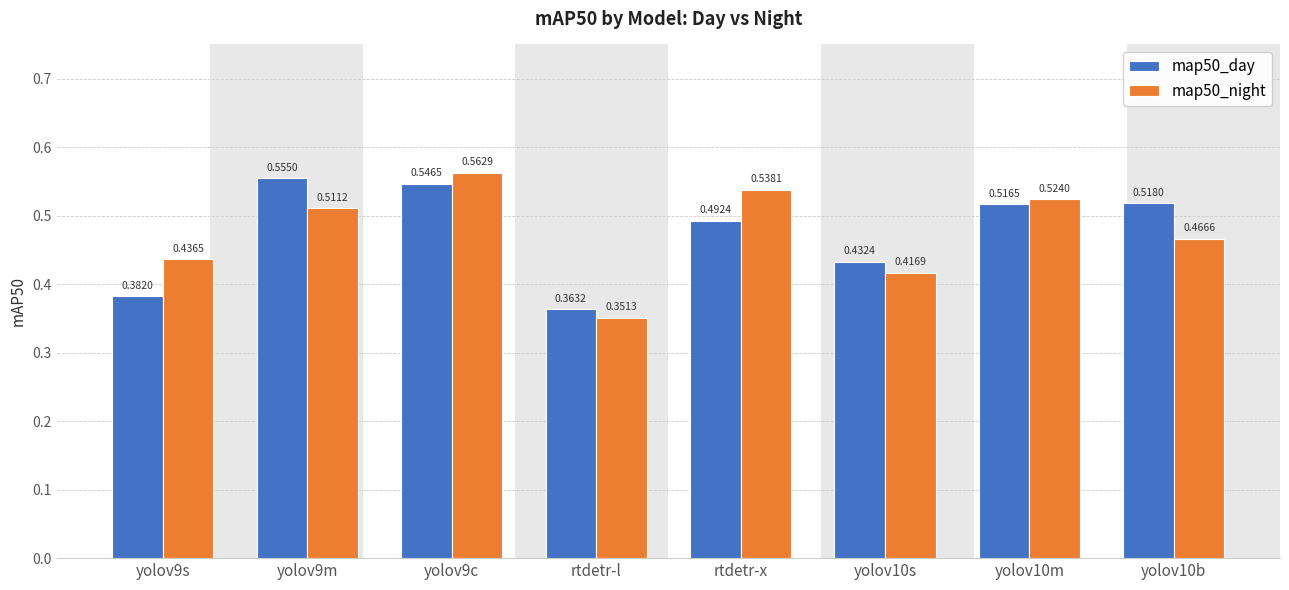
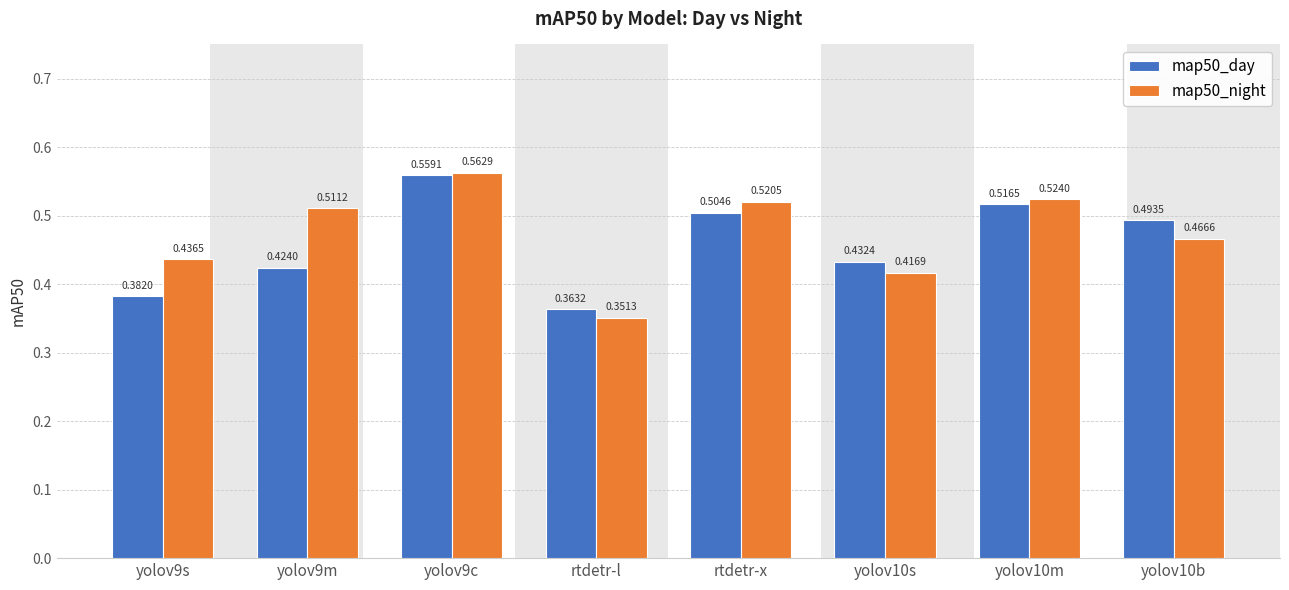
  {
    "map50_day": {
      "yolov9s": 0.3820,
-     "yolov9m": 0.5550,
-     "yolov9c": 0.5465,
+     "yolov9m": 0.4240,
+     "yolov9c": 0.5591,
      "rtdetr-l": 0.3632,
-     "rtdetr-x": 0.4924,
+     "rtdetr-x": 0.5046,
      "yolov10s": 0.4324,
      "yolov10m": 0.5165,
-     "yolov10b": 0.5180
+     "yolov10b": 0.4935
    },
    "map50_night": {
      "yolov9s": 0.4365,
      "yolov9m": 0.5112,
      "yolov9c": 0.5629,
      "rtdetr-l": 0.3513,
-     "rtdetr-x": 0.5381,
+     "rtdetr-x": 0.5205,
      "yolov10s": 0.4169,
      "yolov10m": 0.5240,
      "yolov10b": 0.4666
    }
  }
